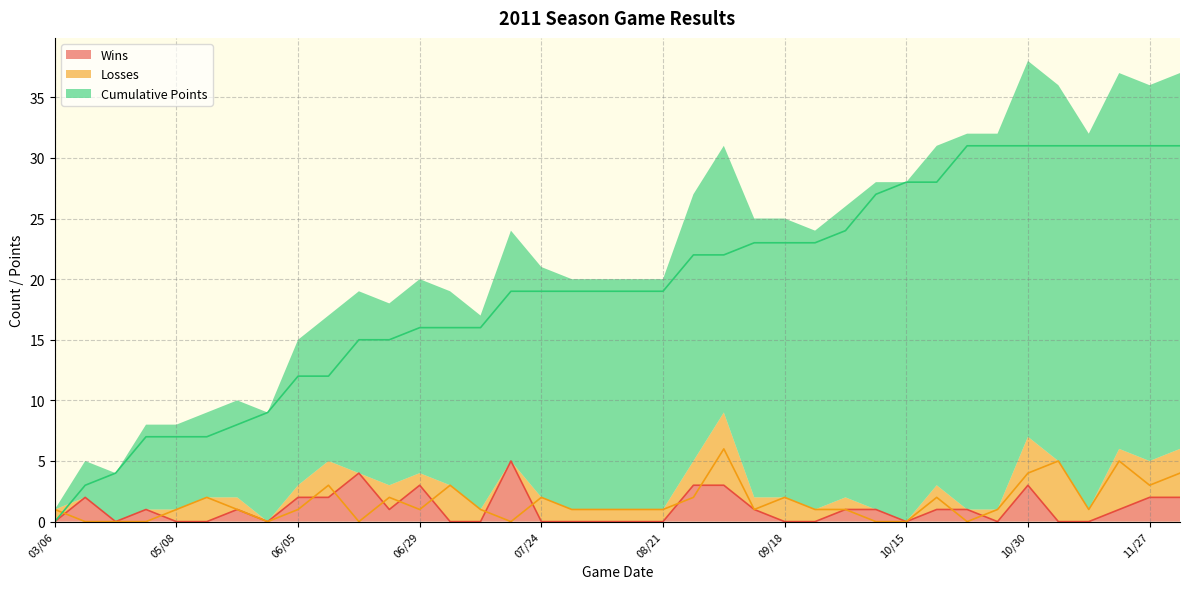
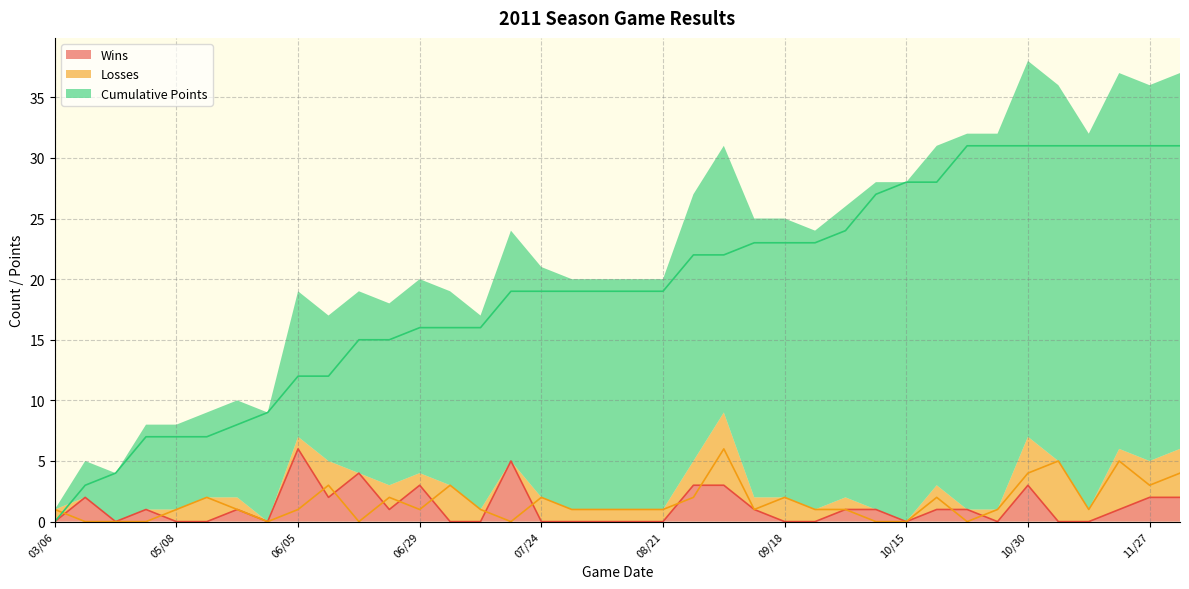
  {
    "Wins": {
      "05/08": 0,
-     "06/05": 2,
+     "06/05": 6,
      "06/29": 3,
      "07/24": 0,
      "08/21": 0,
      "09/18": 0,
      "10/30": 3,
      "11/27": 2
    }
  }
